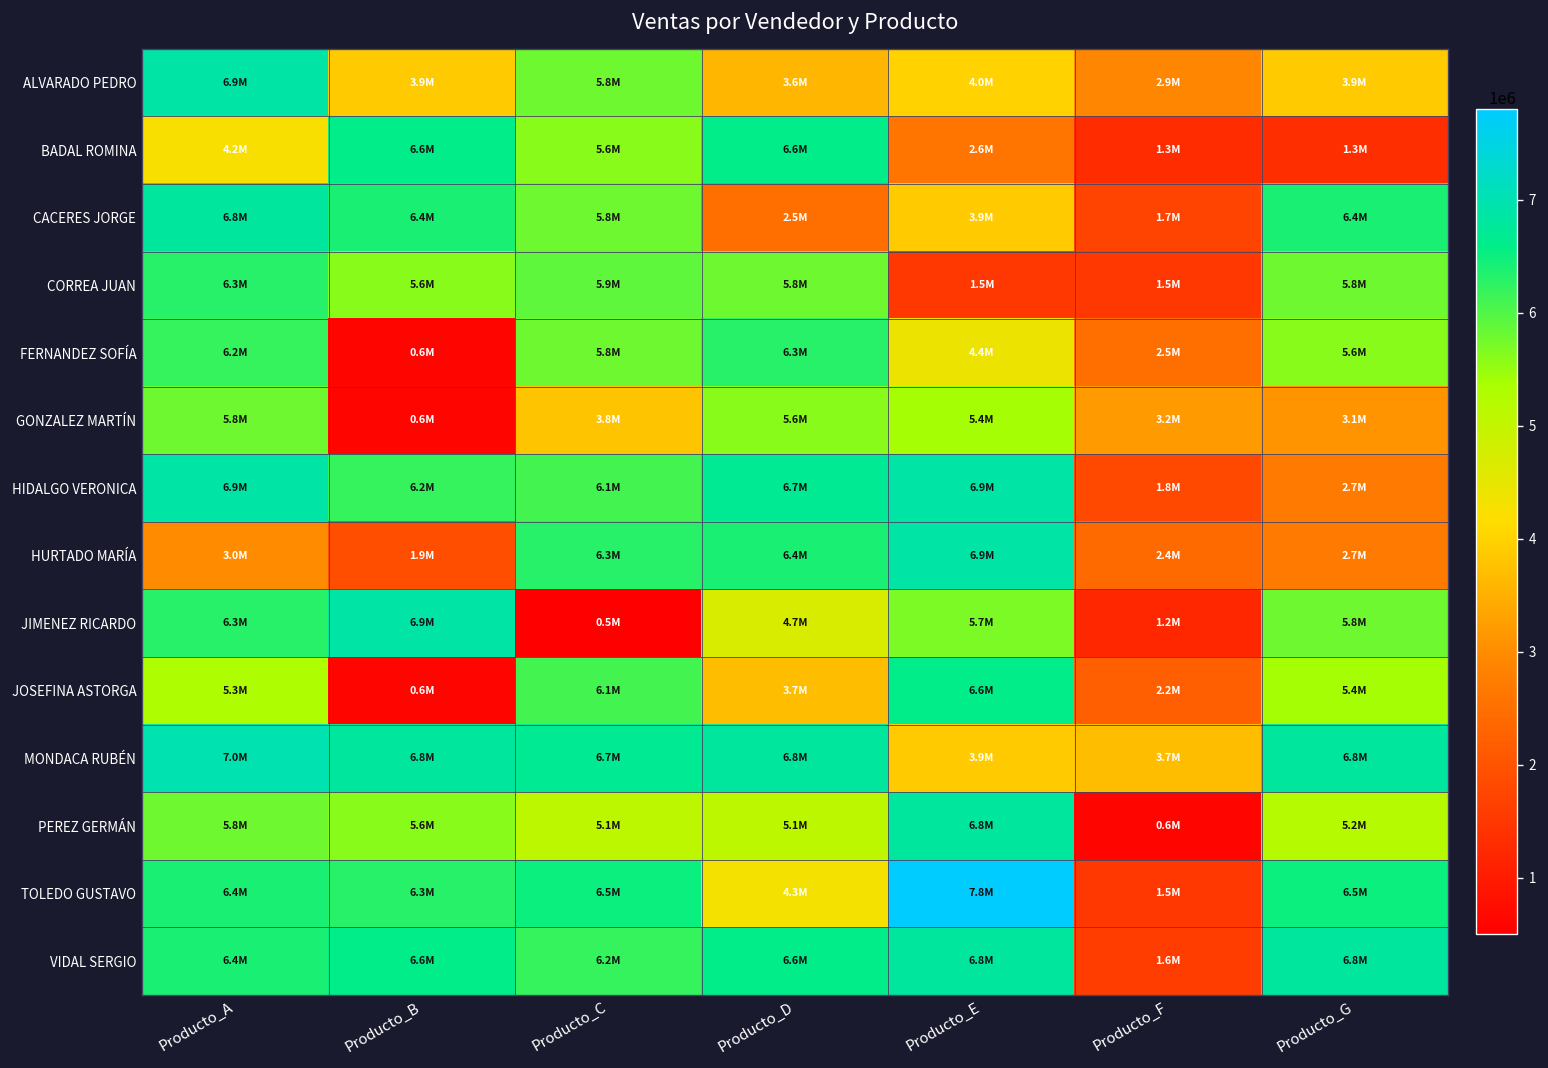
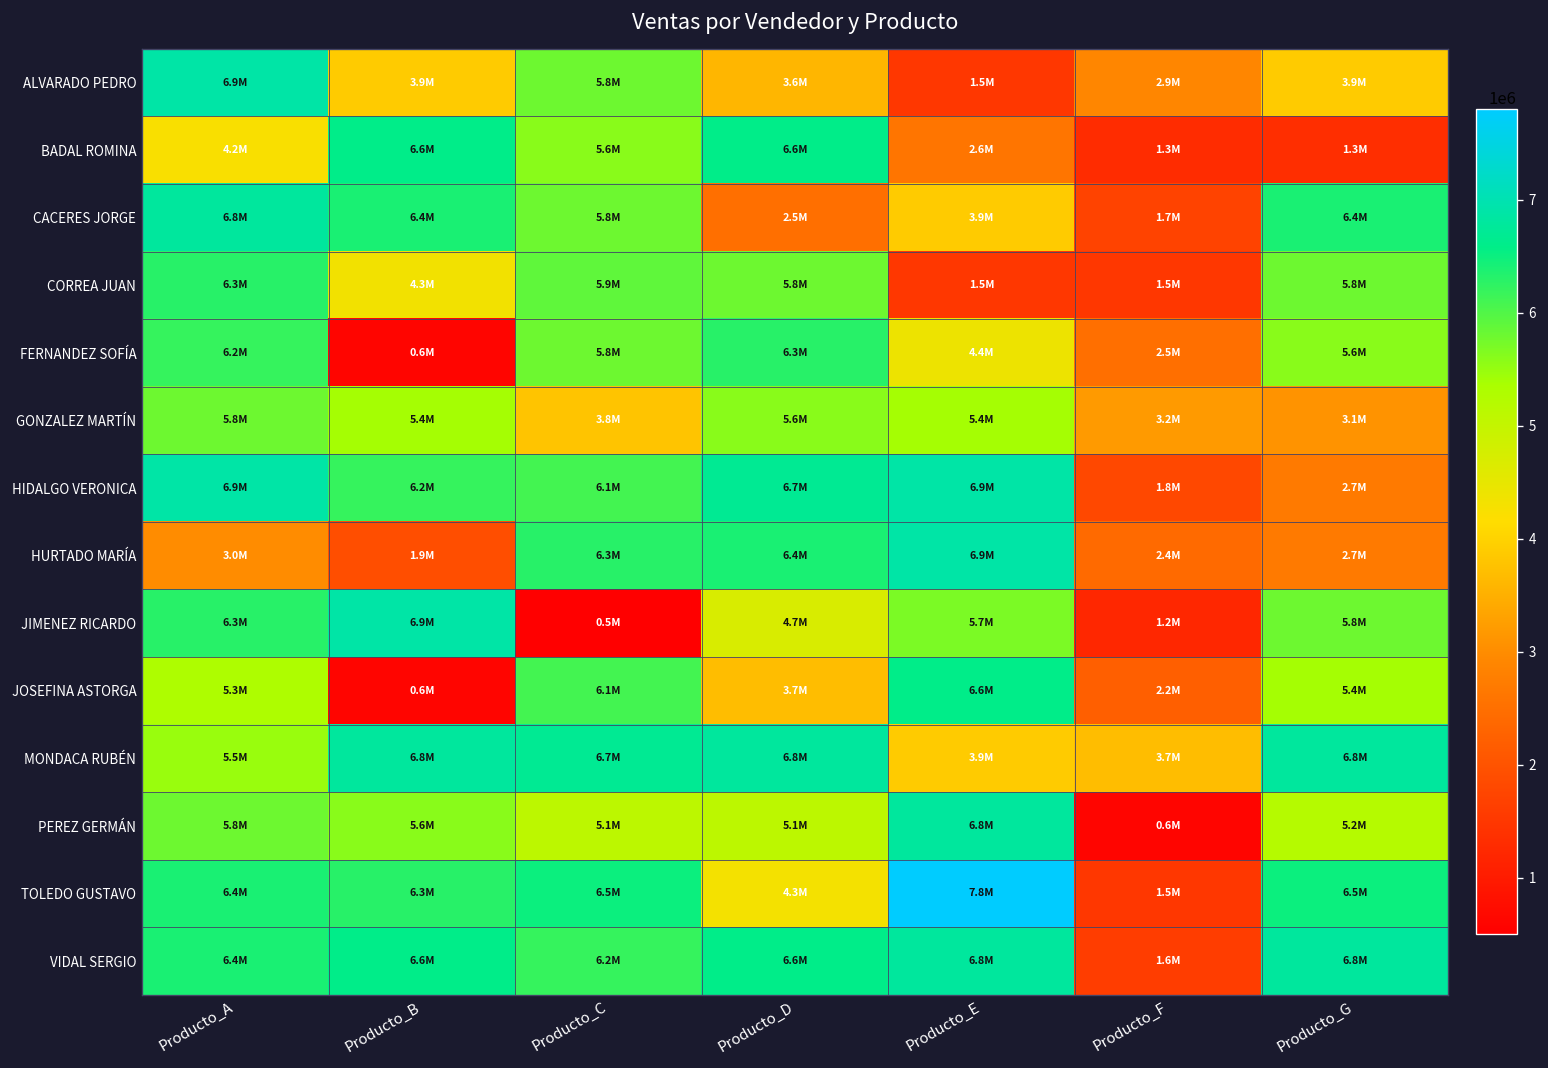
  {
    "ALVARADO PEDRO": {
      "Producto_A": "6.9M",
      "Producto_B": "3.9M",
      "Producto_C": "5.8M",
      "Producto_D": "3.6M",
-     "Producto_E": "4.0M",
+     "Producto_E": "1.5M",
      "Producto_F": "2.9M",
      "Producto_G": "3.9M"
    },
    "BADAL ROMINA": {
      "Producto_A": "4.2M",
      "Producto_B": "6.6M",
      "Producto_C": "5.6M",
      "Producto_D": "6.6M",
      "Producto_E": "2.6M",
      "Producto_F": "1.3M",
      "Producto_G": "1.3M"
    },
    "CACERES JORGE": {
      "Producto_A": "6.8M",
      "Producto_B": "6.4M",
      "Producto_C": "5.8M",
      "Producto_D": "2.5M",
      "Producto_E": "3.9M",
      "Producto_F": "1.7M",
      "Producto_G": "6.4M"
    },
    "CORREA JUAN": {
      "Producto_A": "6.3M",
-     "Producto_B": "5.6M",
+     "Producto_B": "4.3M",
      "Producto_C": "5.9M",
      "Producto_D": "5.8M",
      "Producto_E": "1.5M",
      "Producto_F": "1.5M",
      "Producto_G": "5.8M"
    },
    "FERNANDEZ SOFÍA": {
      "Producto_A": "6.2M",
      "Producto_B": "0.6M",
      "Producto_C": "5.8M",
      "Producto_D": "6.3M",
      "Producto_E": "4.4M",
      "Producto_F": "2.5M",
      "Producto_G": "5.6M"
    },
    "GONZALEZ MARTÍN": {
      "Producto_A": "5.8M",
-     "Producto_B": "0.6M",
+     "Producto_B": "5.4M",
      "Producto_C": "3.8M",
      "Producto_D": "5.6M",
      "Producto_E": "5.4M",
      "Producto_F": "3.2M",
      "Producto_G": "3.1M"
    },
    "HIDALGO VERONICA": {
      "Producto_A": "6.9M",
      "Producto_B": "6.2M",
      "Producto_C": "6.1M",
      "Producto_D": "6.7M",
      "Producto_E": "6.9M",
      "Producto_F": "1.8M",
      "Producto_G": "2.7M"
    },
    "HURTADO MARÍA": {
      "Producto_A": "3.0M",
      "Producto_B": "1.9M",
      "Producto_C": "6.3M",
      "Producto_D": "6.4M",
      "Producto_E": "6.9M",
      "Producto_F": "2.4M",
      "Producto_G": "2.7M"
    },
    "JIMENEZ RICARDO": {
      "Producto_A": "6.3M",
      "Producto_B": "6.9M",
      "Producto_C": "0.5M",
      "Producto_D": "4.7M",
      "Producto_E": "5.7M",
      "Producto_F": "1.2M",
      "Producto_G": "5.8M"
    },
    "JOSEFINA ASTORGA": {
      "Producto_A": "5.3M",
      "Producto_B": "0.6M",
      "Producto_C": "6.1M",
      "Producto_D": "3.7M",
      "Producto_E": "6.6M",
      "Producto_F": "2.2M",
      "Producto_G": "5.4M"
    },
    "MONDACA RUBÉN": {
-     "Producto_A": "7.0M",
+     "Producto_A": "5.5M",
      "Producto_B": "6.8M",
      "Producto_C": "6.7M",
      "Producto_D": "6.8M",
      "Producto_E": "3.9M",
      "Producto_F": "3.7M",
      "Producto_G": "6.8M"
    },
    "PEREZ GERMÁN": {
      "Producto_A": "5.8M",
      "Producto_B": "5.6M",
      "Producto_C": "5.1M",
      "Producto_D": "5.1M",
      "Producto_E": "6.8M",
      "Producto_F": "0.6M",
      "Producto_G": "5.2M"
    },
    "TOLEDO GUSTAVO": {
      "Producto_A": "6.4M",
      "Producto_B": "6.3M",
      "Producto_C": "6.5M",
      "Producto_D": "4.3M",
      "Producto_E": "7.8M",
      "Producto_F": "1.5M",
      "Producto_G": "6.5M"
    },
    "VIDAL SERGIO": {
      "Producto_A": "6.4M",
      "Producto_B": "6.6M",
      "Producto_C": "6.2M",
      "Producto_D": "6.6M",
      "Producto_E": "6.8M",
      "Producto_F": "1.6M",
      "Producto_G": "6.8M"
    }
  }
